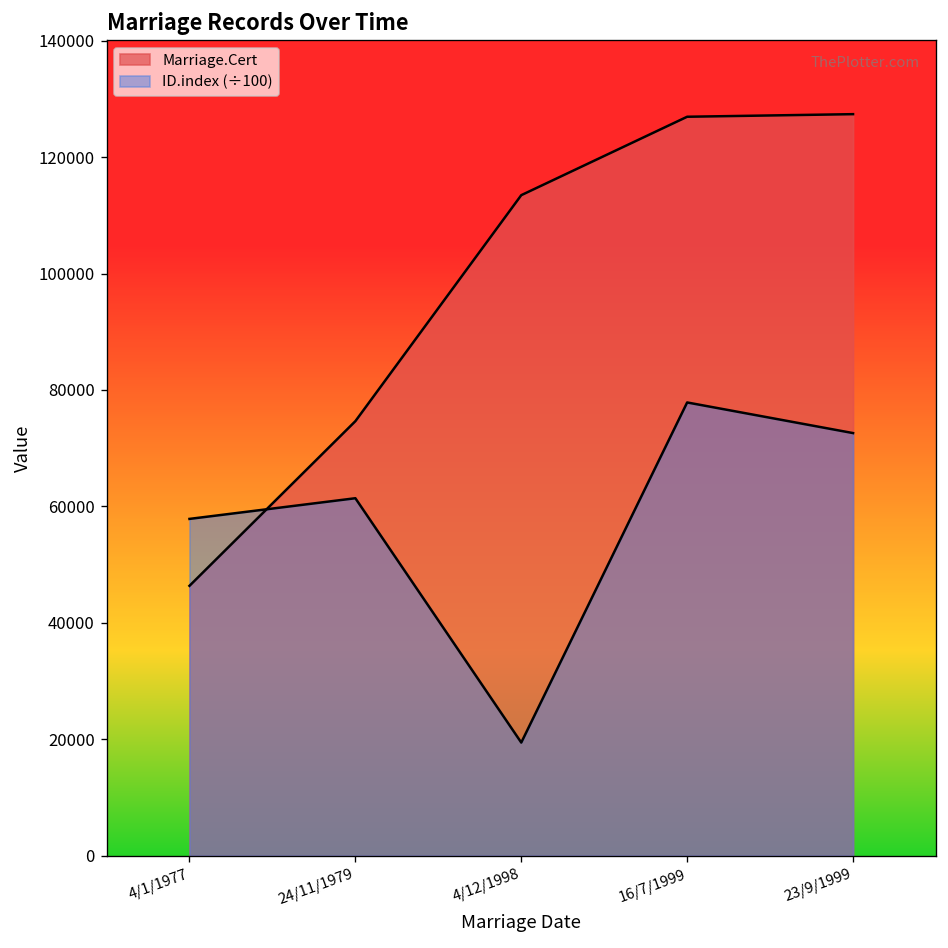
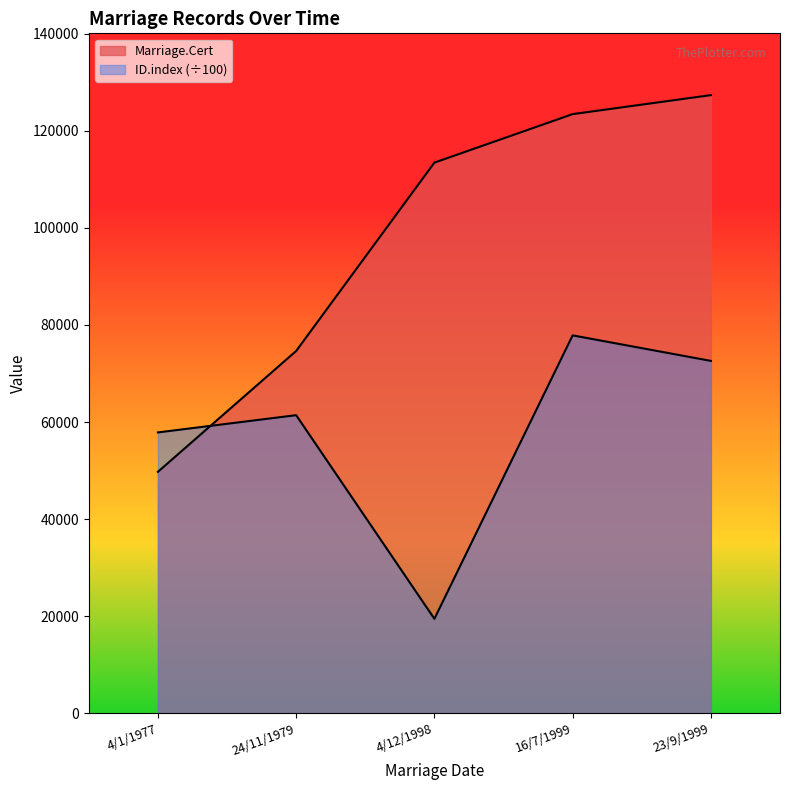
  {
    "Marriage.Cert": {
-     "4/1/1977": 46000,
+     "4/1/1977": 50000,
      "24/11/1979": 75000,
      "4/12/1998": 113000,
-     "16/7/1999": 127000,
+     "16/7/1999": 123000,
      "23/9/1999": 127000
    },
    "ID.index (÷100)": {
      "4/1/1977": 58000,
      "24/11/1979": 61000,
      "4/12/1998": 19000,
      "16/7/1999": 78000,
      "23/9/1999": 73000
    }
  }
